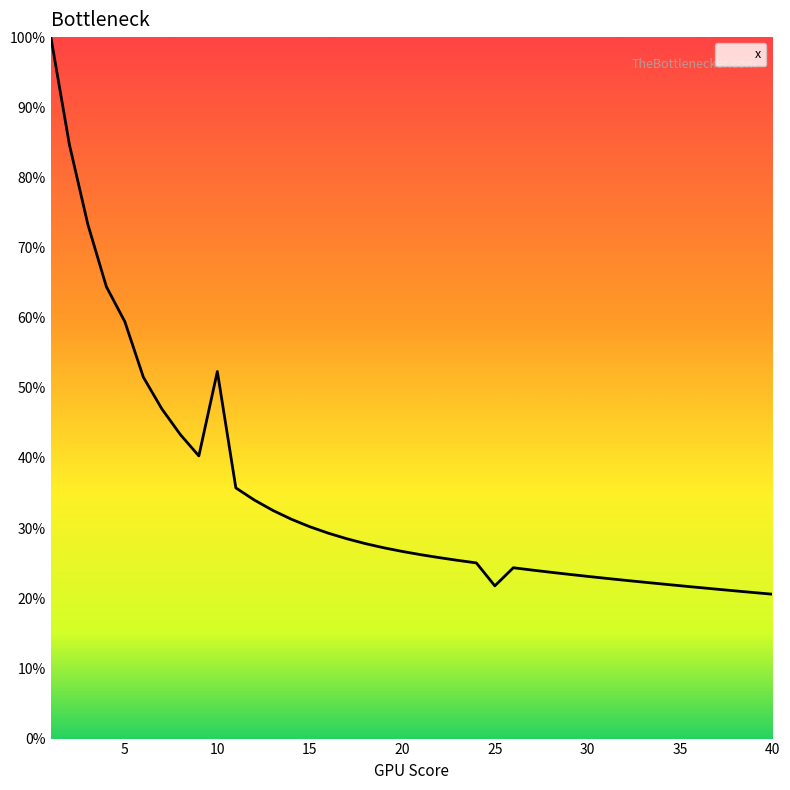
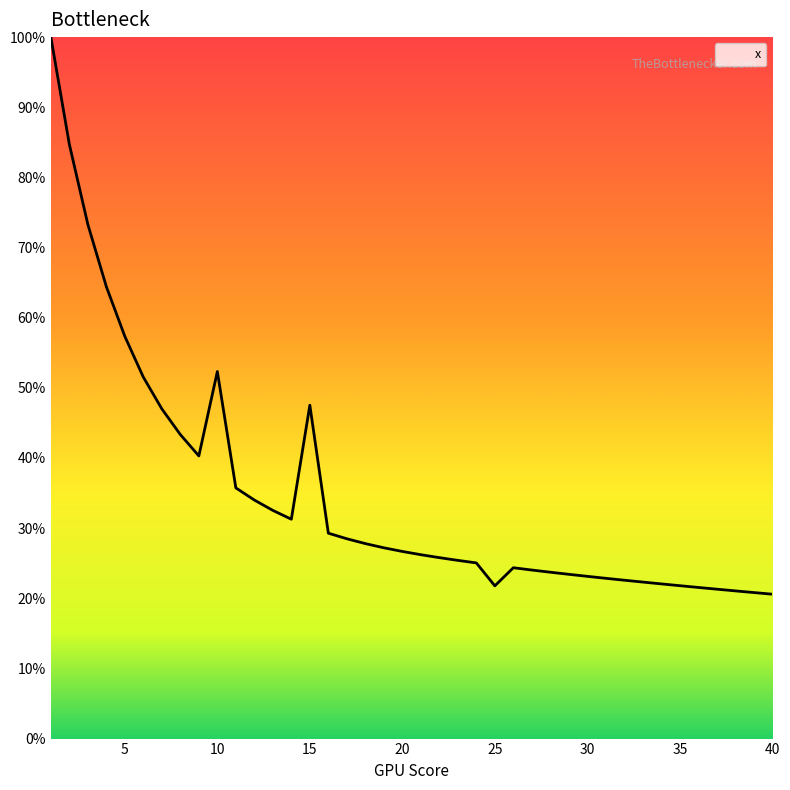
  {
-   "5": "59%",
+   "5": "57%",
    "10": "52%",
-   "15": "30%",
+   "15": "48%",
    "20": "27%",
    "25": "22%",
    "30": "23%",
    "35": "22%",
    "40": "21%"
  }
